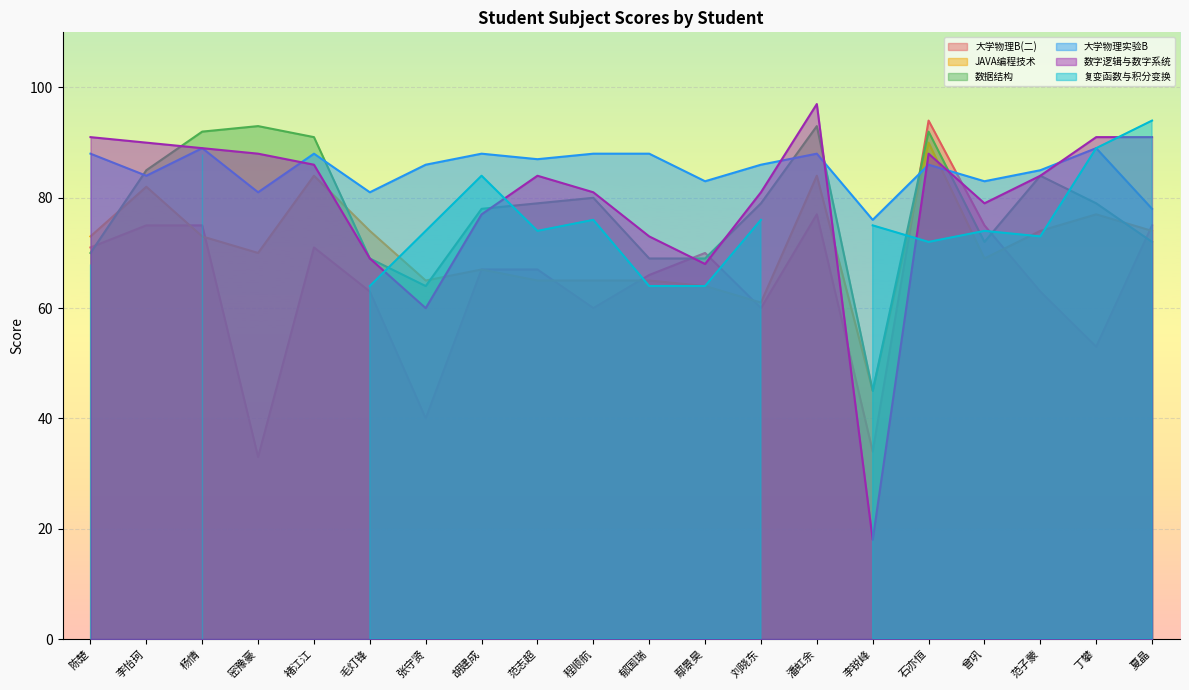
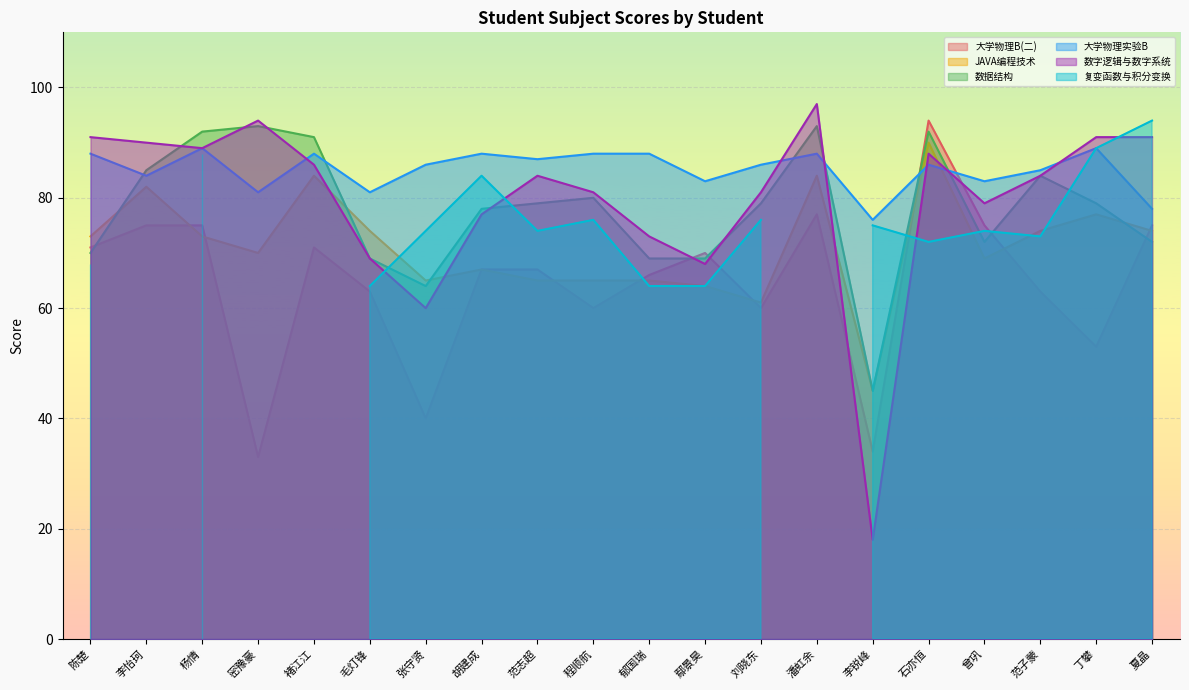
  {
    "大学物理B(二)": {
      "陈楚": 71,
      "李怡珂": 75,
      "杨情": 75,
      "密豫豪": 33,
      "褚江江": 71,
      "毛灯锋": 63,
      "张守贤": 40,
      "范志超": 67,
      "程顺航": 60,
      "郁国瑞": 66,
      "鄢景昊": 70,
      "刘晓东": 60,
      "潘虹余": 77,
      "李锐峰": 34,
      "石亦恒": 94,
      "曾巩": 75,
      "范子蒙": 63,
      "丁攀": 53,
      "夏晶": 75
    },
    "JAVA编程技术": {
      "陈楚": 73,
      "李怡珂": 82,
      "杨情": 73,
      "密豫豪": 70,
      "褚江江": 84,
      "毛灯锋": 74,
      "张守贤": 65,
      "范志超": 65,
      "程顺航": 65,
      "郁国瑞": 65,
      "刘晓东": 61,
      "潘虹余": 84,
      "石亦恒": 90,
      "曾巩": 69,
      "范子蒙": 74,
      "丁攀": 77,
      "夏晶": 74
    },
    "数据结构": {
      "陈楚": 70,
      "李怡珂": 85,
      "杨情": 92,
      "密豫豪": 93,
      "褚江江": 91,
      "张守贤": 64,
      "胡建成": 78,
      "范志超": 79,
      "程顺航": 80,
      "郁国瑞": 69,
      "鄢景昊": 69,
      "刘晓东": 79,
      "潘虹余": 93,
      "石亦恒": 92,
      "曾巩": 72,
      "丁攀": 79,
      "夏晶": 72
    },
    "数字逻辑与数字系统": {
      "陈楚": 91,
      "李怡珂": 90,
-     "密豫豪": 88,
+     "密豫豪": 94,
      "褚江江": 86,
      "张守贤": 60,
      "胡建成": 77,
      "范志超": 84,
      "程顺航": 81,
      "郁国瑞": 73,
      "鄢景昊": 68,
      "刘晓东": 81,
      "潘虹余": 97,
      "李锐峰": 18,
      "石亦恒": 88,
      "曾巩": 79,
      "丁攀": 91,
      "夏晶": 91
    }
  }
